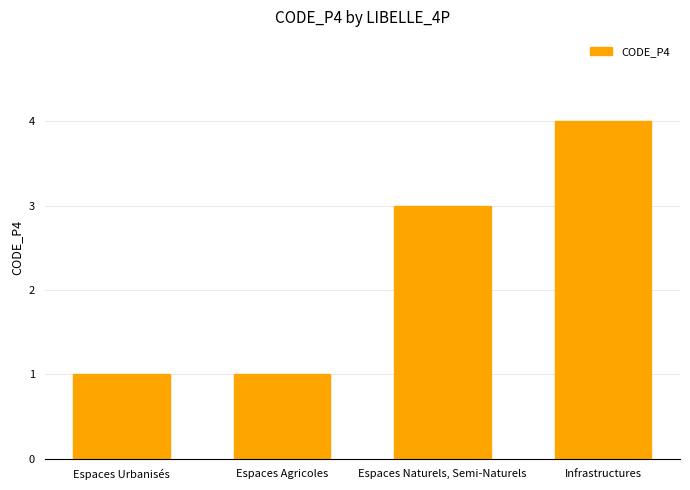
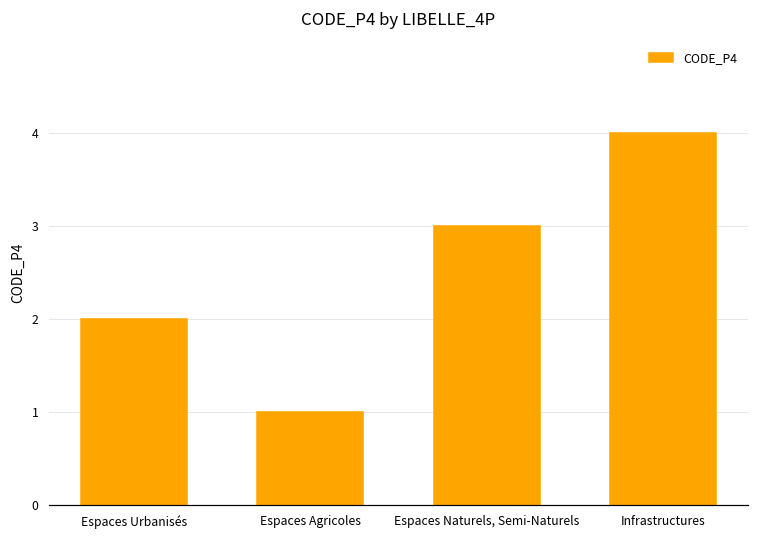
  {
-   "Espaces Urbanisés": 1,
+   "Espaces Urbanisés": 2,
    "Espaces Agricoles": 1,
    "Espaces Naturels, Semi-Naturels": 3,
    "Infrastructures": 4
  }
